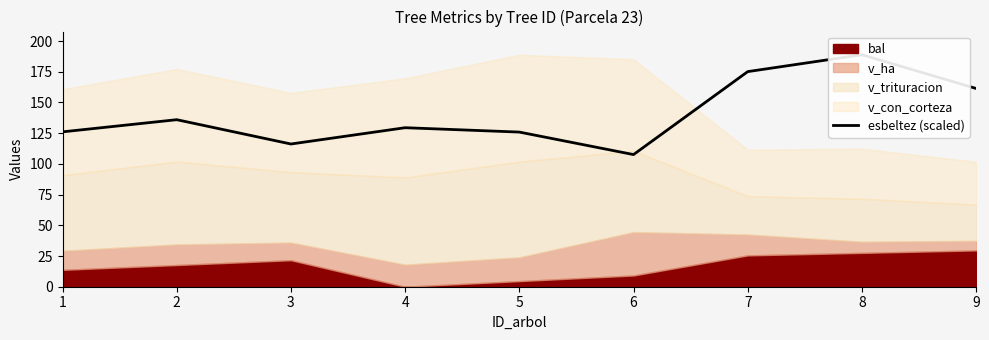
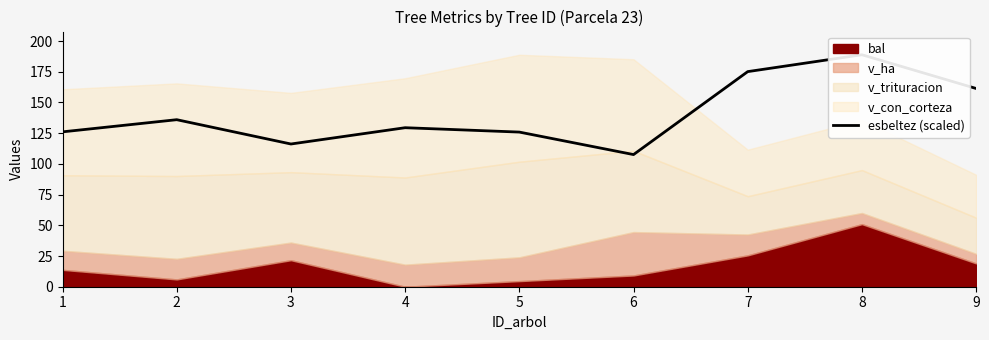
  {
    "esbeltez (scaled)": {
      "1": 126,
      "2": 136,
      "3": 116,
      "4": 129,
      "5": 126,
      "6": 108,
      "7": 175,
      "9": 161
    },
    "bal": {
      "1": 14,
-     "2": 18,
+     "2": 6,
      "3": 22,
      "4": 0,
      "5": 5,
      "6": 9,
      "7": 26,
-     "8": 28,
-     "9": 30
+     "8": 51,
+     "9": 19
    },
    "v_ha": {
      "1": 16,
      "2": 17,
      "3": 14,
      "4": 18,
      "5": 19,
      "6": 35,
      "7": 17,
      "8": 9,
      "9": 8
    }
  }
